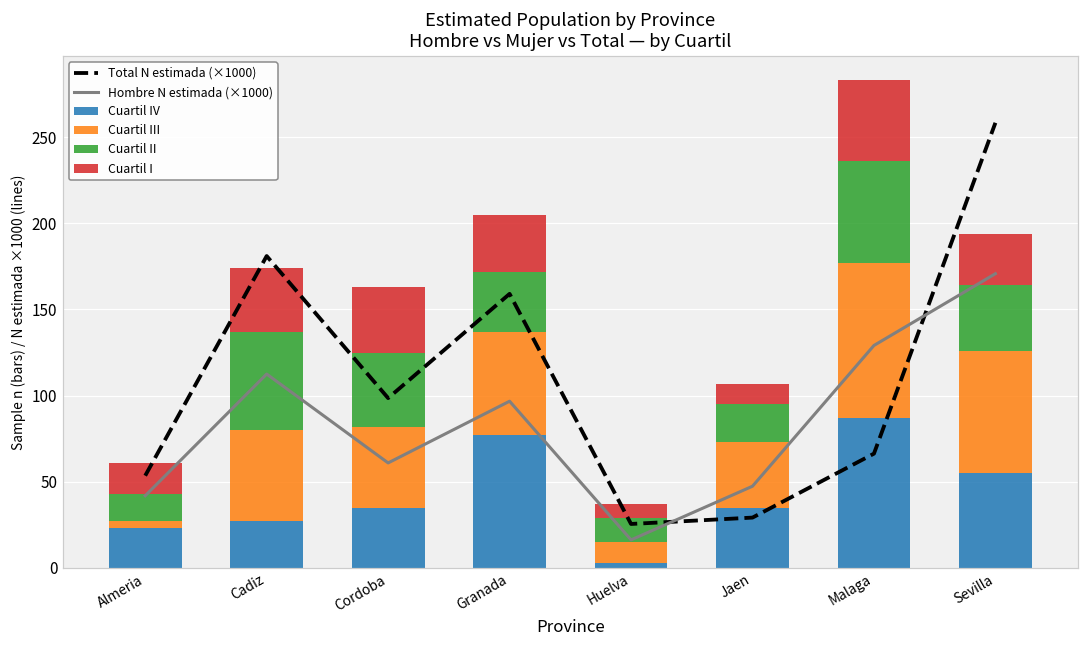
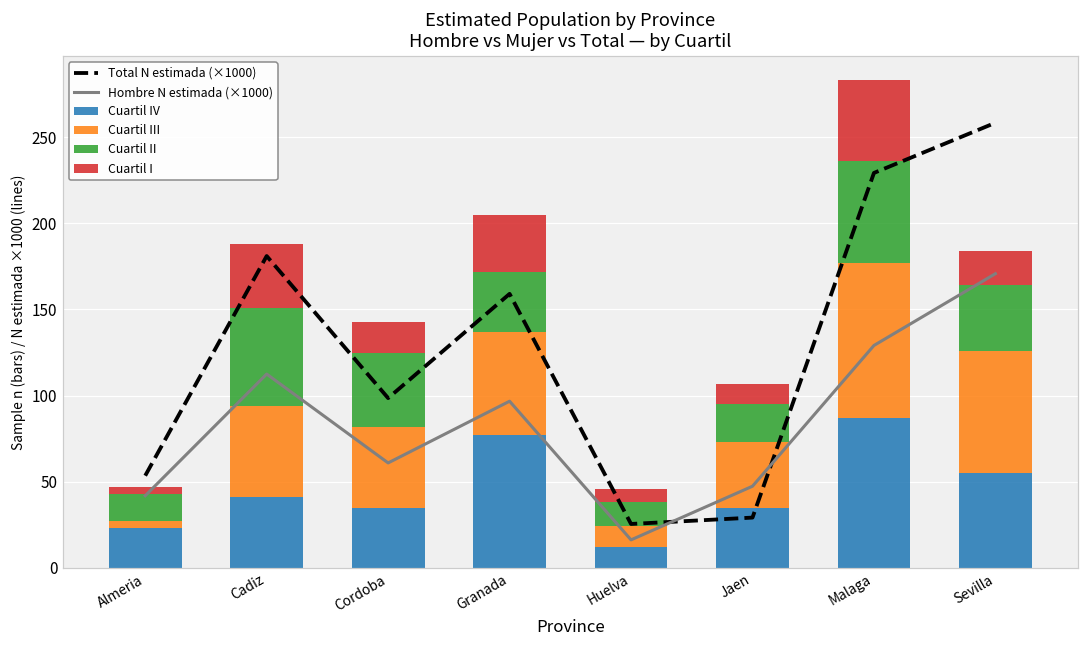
  {
    "Total N estimada (×1000)": {
      "Almeria": 54,
      "Cadiz": 181,
      "Cordoba": 99,
      "Granada": 159,
      "Huelva": 25,
      "Jaen": 29,
-     "Malaga": 66,
+     "Malaga": 229,
      "Sevilla": 258
    },
    "Cuartil IV": {
      "Almeria": 23,
-     "Cadiz": 27,
+     "Cadiz": 41,
      "Cordoba": 35,
      "Granada": 77,
-     "Huelva": 3,
+     "Huelva": 12,
      "Jaen": 35,
      "Malaga": 87,
      "Sevilla": 55
    },
    "Hombre N estimada (×1000)": {
      "Almeria": 42,
      "Cadiz": 112,
      "Cordoba": 61,
      "Granada": 97,
      "Huelva": 16,
      "Jaen": 47,
      "Malaga": 129,
      "Sevilla": 171
    },
    "Cuartil III": {
      "Almeria": 4,
      "Cadiz": 53,
      "Cordoba": 47,
      "Granada": 60,
      "Huelva": 12,
      "Jaen": 38,
      "Malaga": 90,
      "Sevilla": 71
    },
    "Cuartil II": {
      "Almeria": 16,
      "Cadiz": 57,
      "Cordoba": 43,
      "Granada": 35,
      "Huelva": 14,
      "Jaen": 22,
      "Malaga": 59,
      "Sevilla": 38
    },
    "Cuartil I": {
-     "Almeria": 18,
+     "Almeria": 4,
      "Cadiz": 37,
-     "Cordoba": 38,
+     "Cordoba": 18,
      "Granada": 33,
      "Huelva": 8,
      "Jaen": 12,
      "Malaga": 47,
-     "Sevilla": 30
+     "Sevilla": 20
    }
  }
